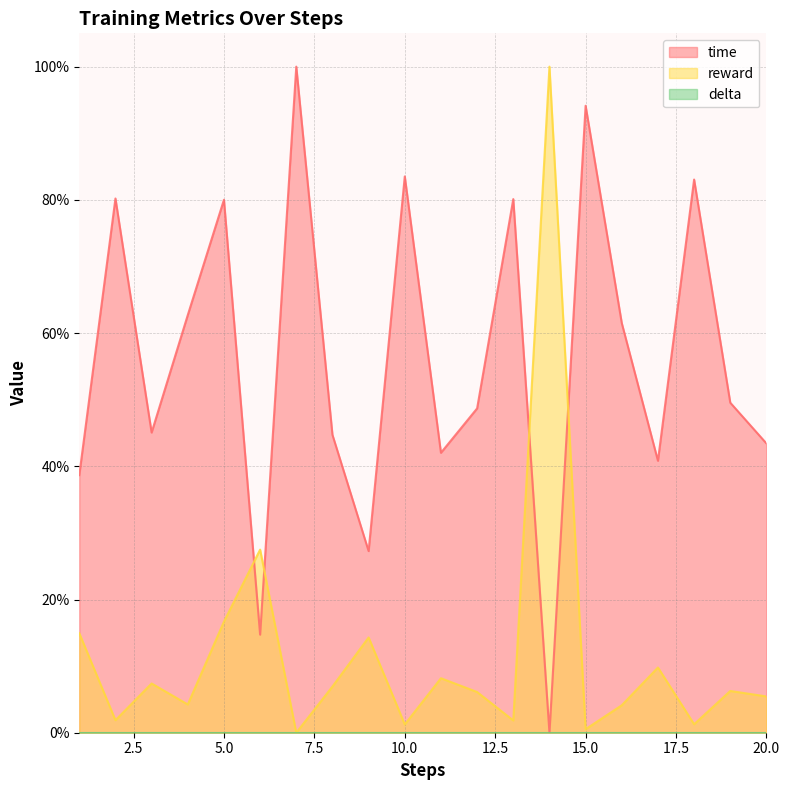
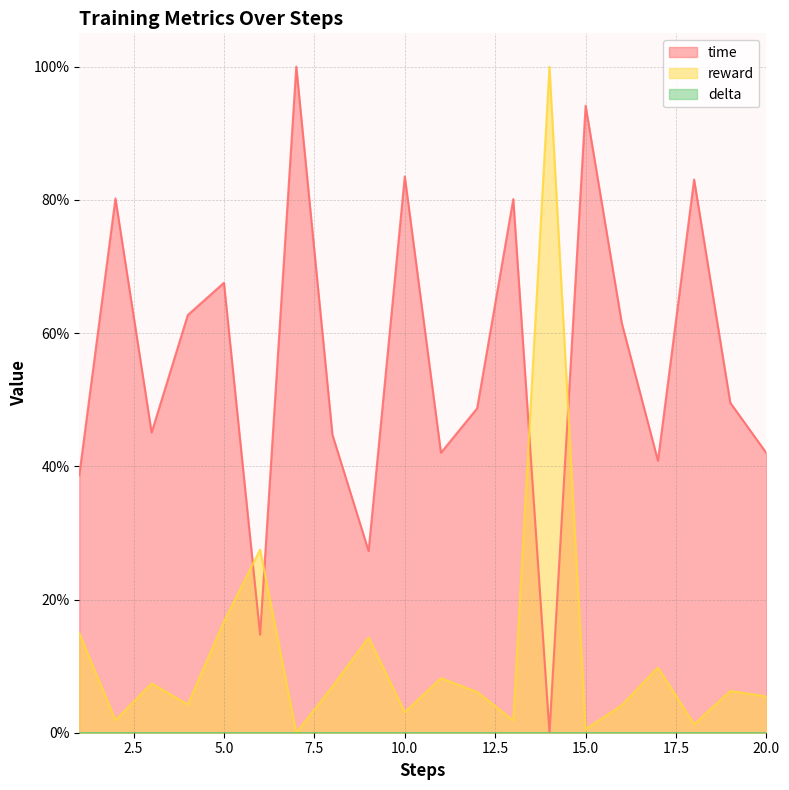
  {
    "time": {
-     "5.0": "80%",
+     "5.0": "68%",
      "10.0": "84%",
      "15.0": "94%",
-     "20.0": "43%"
+     "20.0": "42%"
    },
    "reward": {
      "5.0": "17%",
-     "10.0": "1%",
+     "10.0": "3%",
      "15.0": "1%",
      "20.0": "5%"
    },
    "delta": {
      "5.0": "0%",
      "10.0": "0%",
      "15.0": "0%",
      "20.0": "0%"
    }
  }
